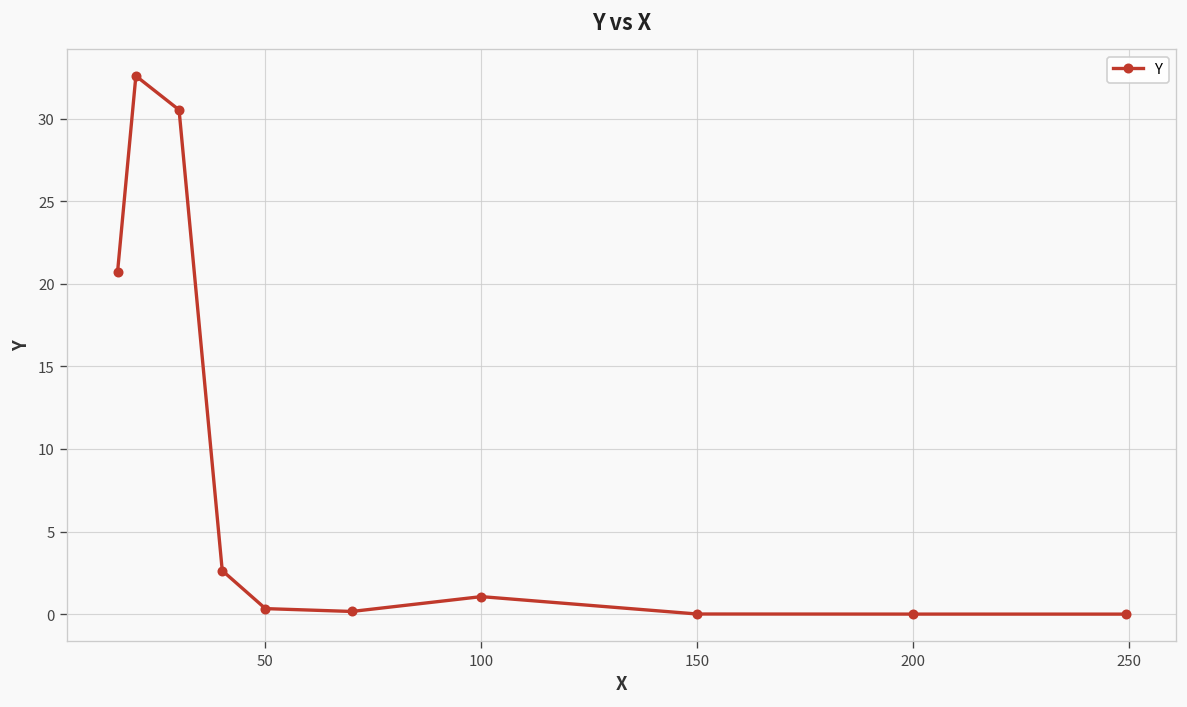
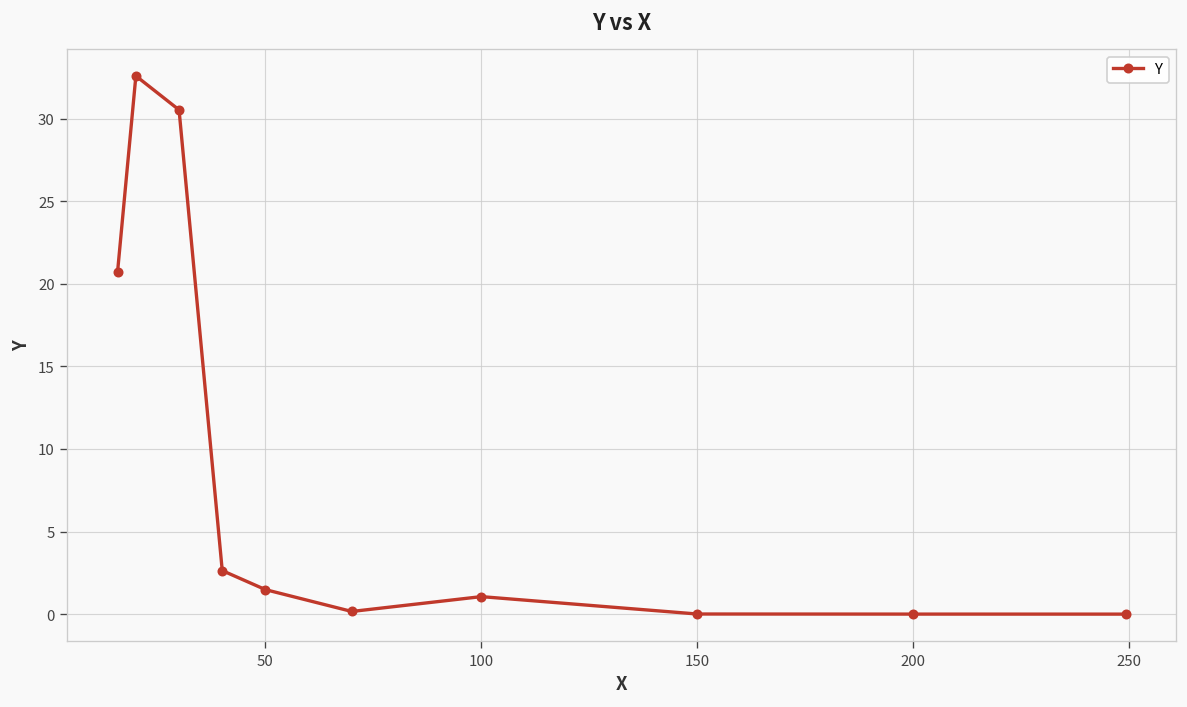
  {
-   "50": 0.3,
+   "50": 1.5,
    "100": 1.1,
    "150": 0.0,
    "200": 0.0
  }
